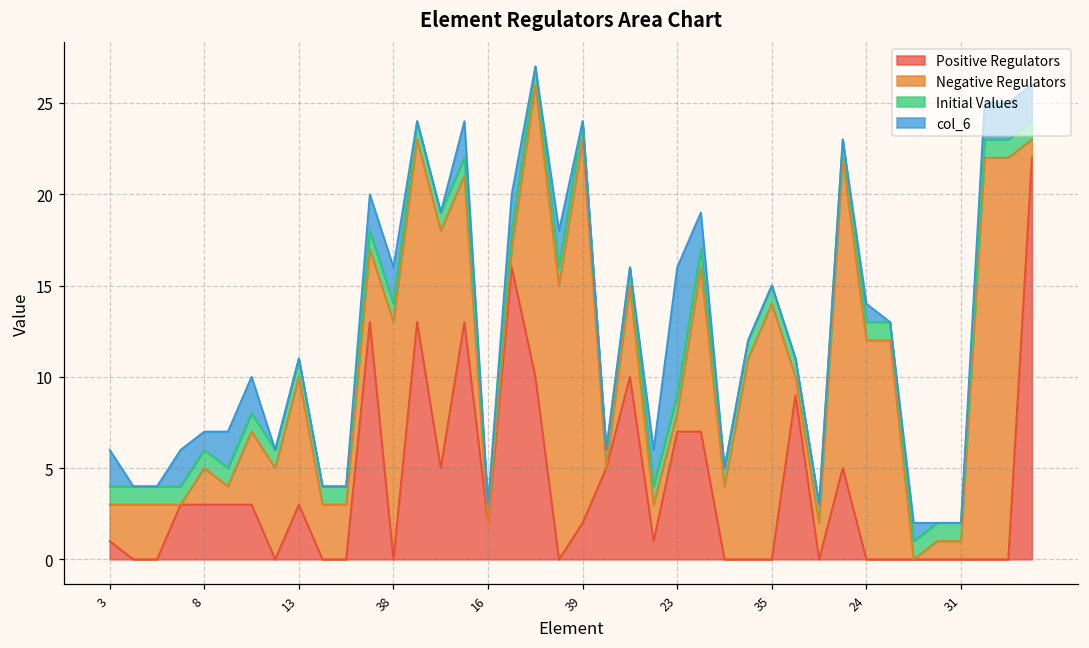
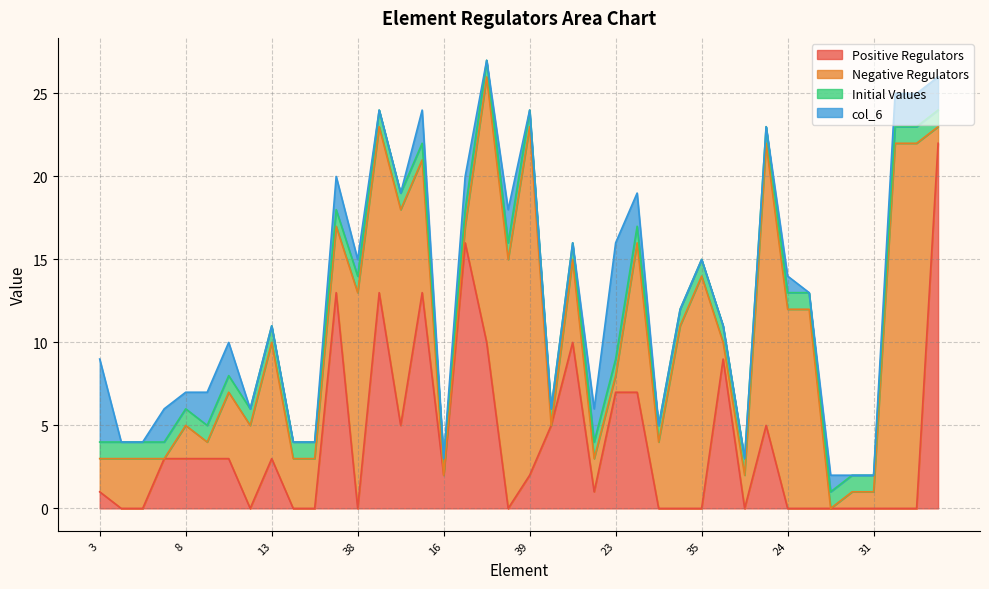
  {
    "Initial Values": {
      "3": 1,
      "8": 1,
      "38": 1,
      "23": 1,
      "24": 1
    },
    "col_6": {
-     "3": 2,
+     "3": 5,
      "8": 1,
-     "38": 2,
+     "38": 1,
      "23": 7,
      "24": 1
    }
  }
